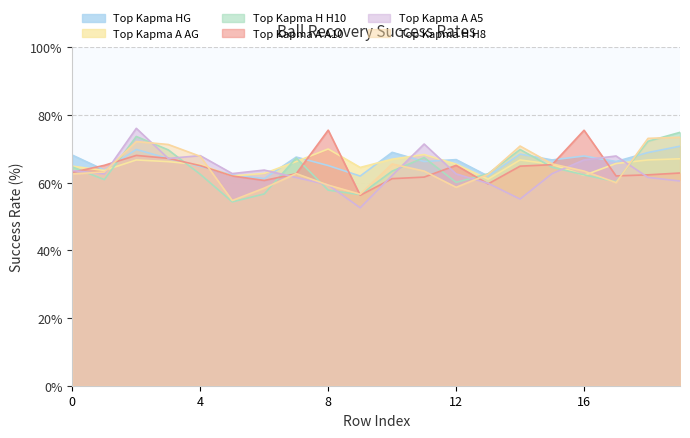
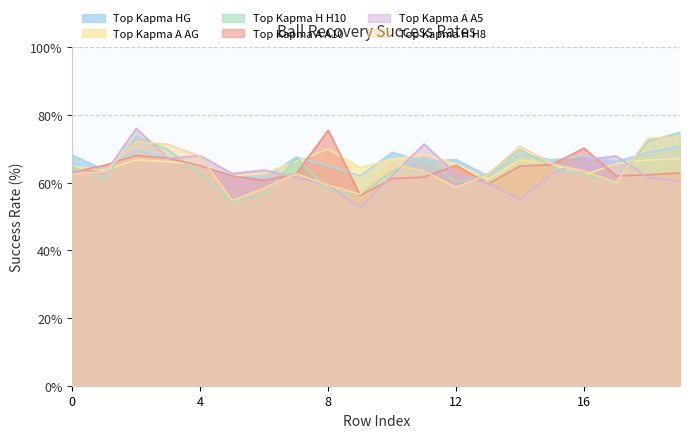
  {
    "Top Kapma A A10": {
      "8": "76%",
-     "16": "76%"
+     "16": "70%"
    }
  }
